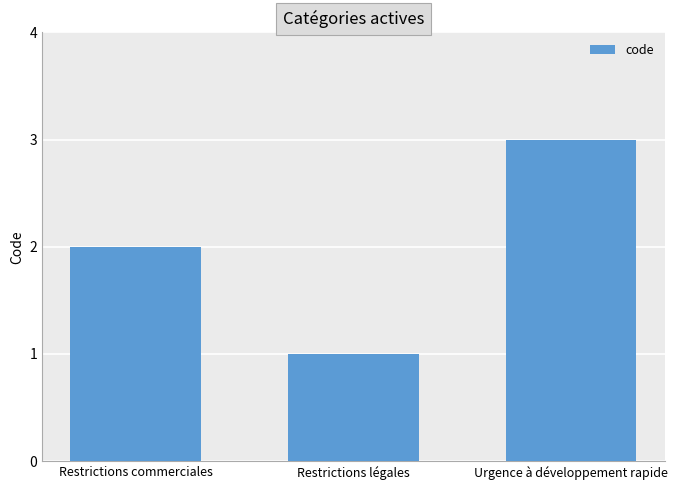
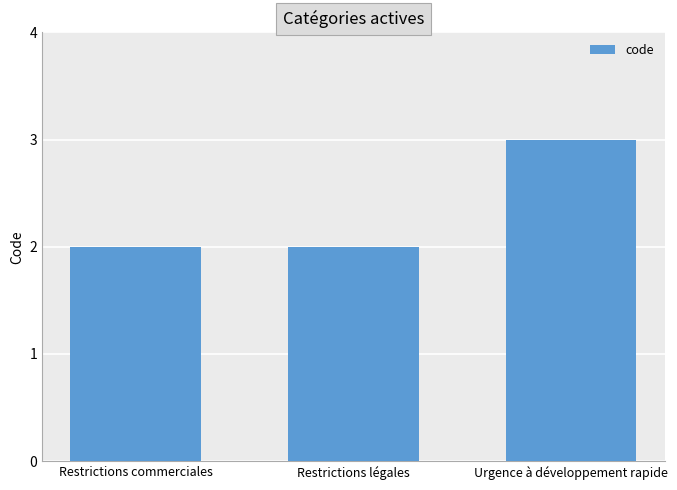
  {
    "Restrictions commerciales": 2,
-   "Restrictions légales": 1,
+   "Restrictions légales": 2,
    "Urgence à développement rapide": 3
  }
